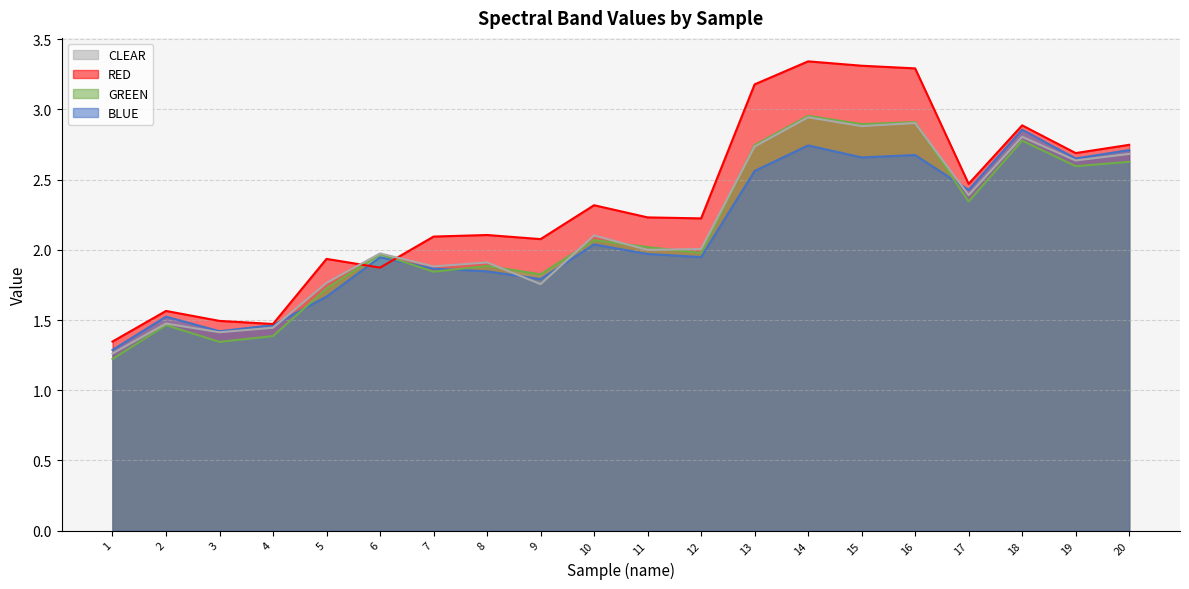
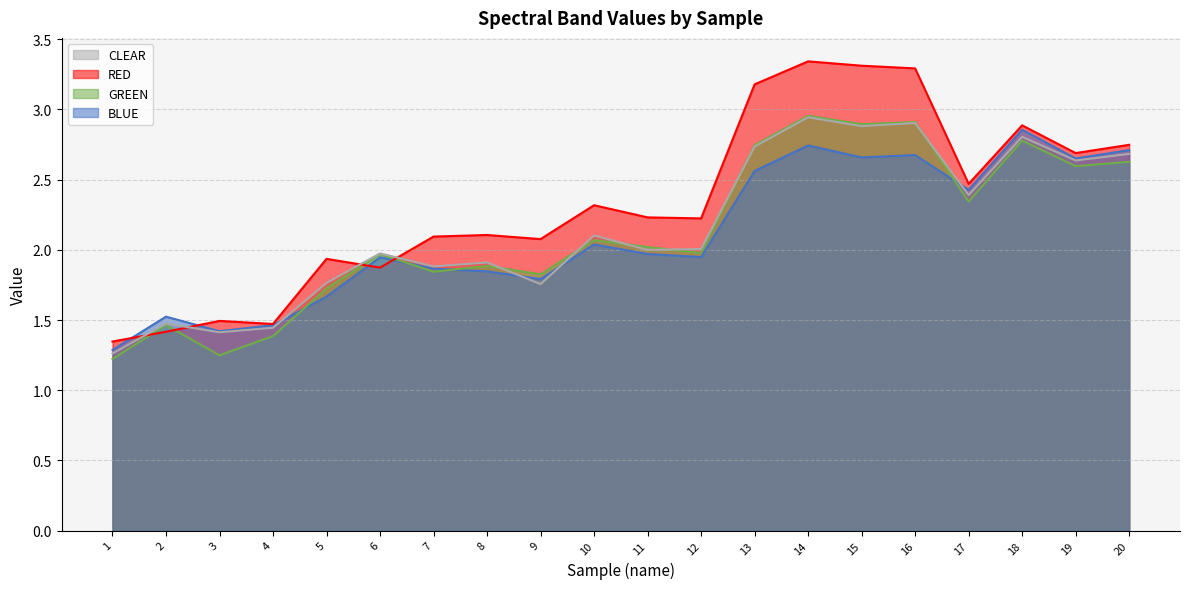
  {
    "CLEAR": {
      "1": 1.26,
      "4": 1.45,
      "5": 1.76,
      "8": 1.91,
      "9": 1.76,
      "10": 2.10,
      "11": 2.00,
      "12": 2.01,
      "17": 2.39,
      "18": 2.81,
      "20": 2.68
    },
    "RED": {
      "1": 1.35,
-     "2": 1.57,
+     "2": 1.42,
      "3": 1.49,
      "5": 1.94,
      "6": 1.87,
      "7": 2.09,
      "8": 2.11,
      "9": 2.08,
      "10": 2.32,
      "11": 2.23,
      "12": 2.22,
      "13": 3.18,
      "14": 3.34,
      "15": 3.31,
      "16": 3.29,
      "17": 2.47,
      "18": 2.89,
      "19": 2.69,
      "20": 2.75
    },
    "GREEN": {
      "1": 1.22,
-     "3": 1.34,
+     "3": 1.25,
      "4": 1.39,
      "5": 1.73,
      "7": 1.84,
      "8": 1.89,
      "9": 1.83,
      "10": 2.07,
      "11": 2.02,
      "12": 1.98,
      "17": 2.34,
      "18": 2.78,
      "19": 2.60,
      "20": 2.63
    },
    "BLUE": {
      "1": 1.29,
      "2": 1.52,
      "5": 1.67,
      "6": 1.95,
      "8": 1.85,
      "9": 1.79,
      "10": 2.04,
      "11": 1.97,
      "12": 1.95,
      "13": 2.56,
      "14": 2.74,
      "15": 2.66,
      "16": 2.68,
      "17": 2.43,
      "18": 2.86,
      "20": 2.71
    }
  }
